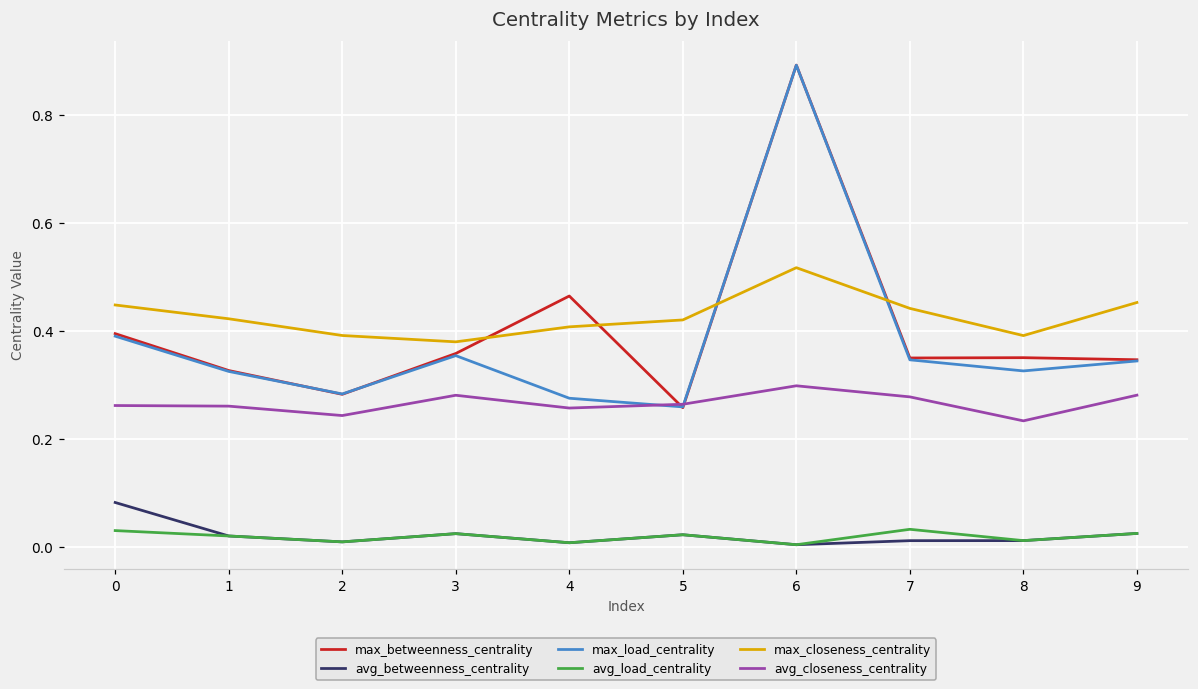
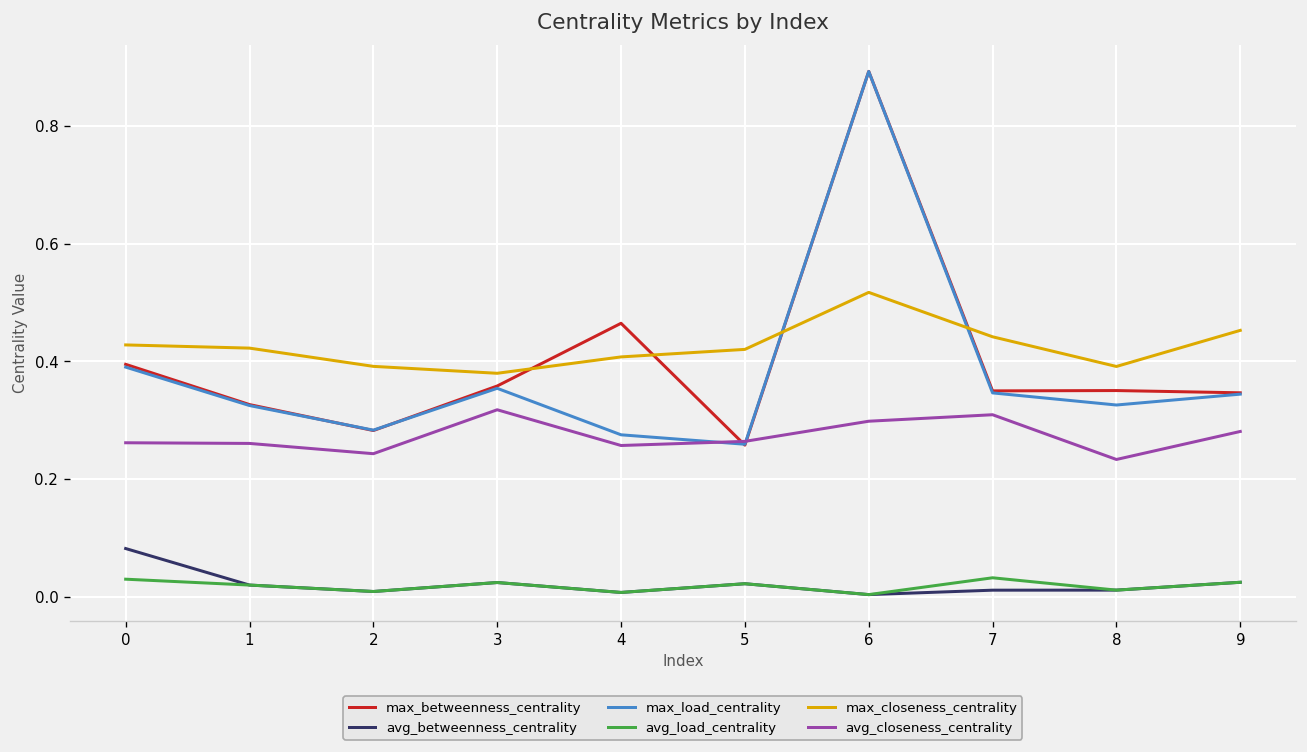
  {
    "max_betweenness_centrality": {
      "4": 0.46,
      "8": 0.35
    },
    "avg_betweenness_centrality": {
      "0": 0.08,
      "7": 0.01
    },
    "max_load_centrality": {
      "4": 0.28,
      "8": 0.33
    },
    "avg_load_centrality": {
      "0": 0.03,
      "7": 0.03
    },
    "max_closeness_centrality": {
-     "0": 0.45,
+     "0": 0.43,
      "1": 0.42,
      "2": 0.39,
      "3": 0.38,
      "4": 0.41,
      "5": 0.42,
      "6": 0.52,
      "7": 0.44,
      "8": 0.39,
      "9": 0.45
    },
    "avg_closeness_centrality": {
      "0": 0.26,
      "1": 0.26,
      "2": 0.24,
-     "3": 0.28,
+     "3": 0.32,
      "4": 0.26,
      "6": 0.30,
-     "7": 0.28,
+     "7": 0.31,
      "8": 0.23,
      "9": 0.28
    }
  }
